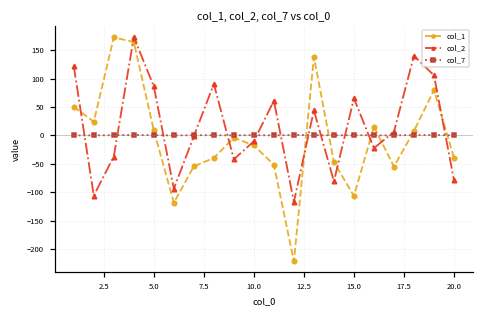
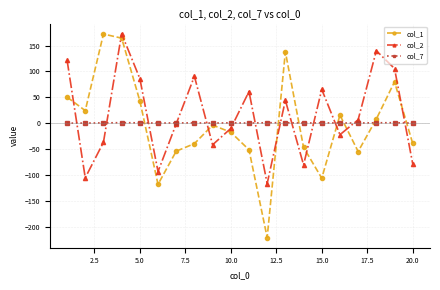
  {
    "col_1": {
-     "5.0": 10,
+     "5.0": 40,
      "10.0": -20,
      "15.0": -110,
      "20.0": -40
    }
  }
